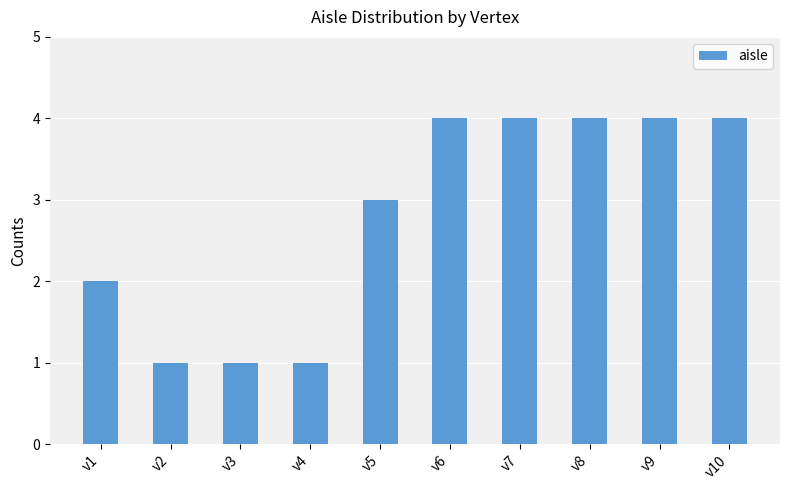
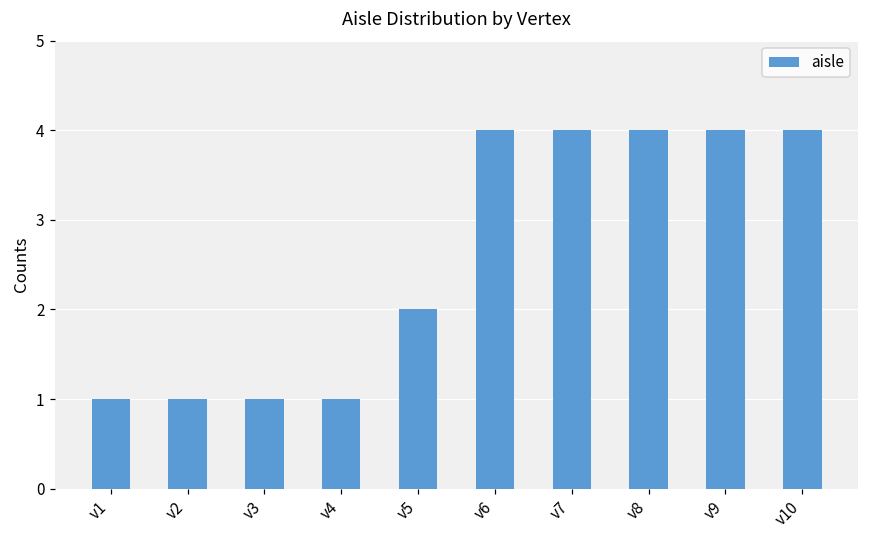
  {
-   "v1": 2,
+   "v1": 1,
    "v2": 1,
    "v3": 1,
    "v4": 1,
-   "v5": 3,
+   "v5": 2,
    "v6": 4,
    "v7": 4,
    "v8": 4,
    "v9": 4,
    "v10": 4
  }
